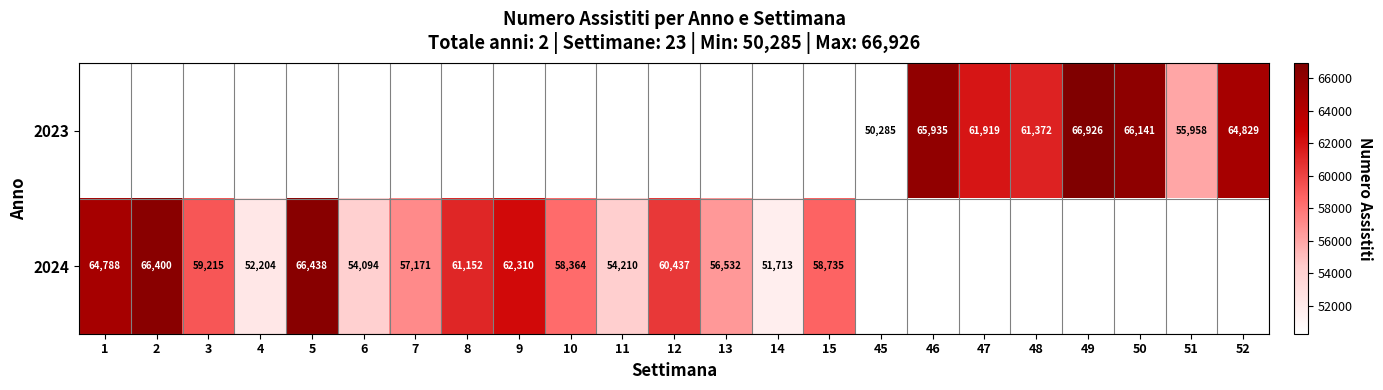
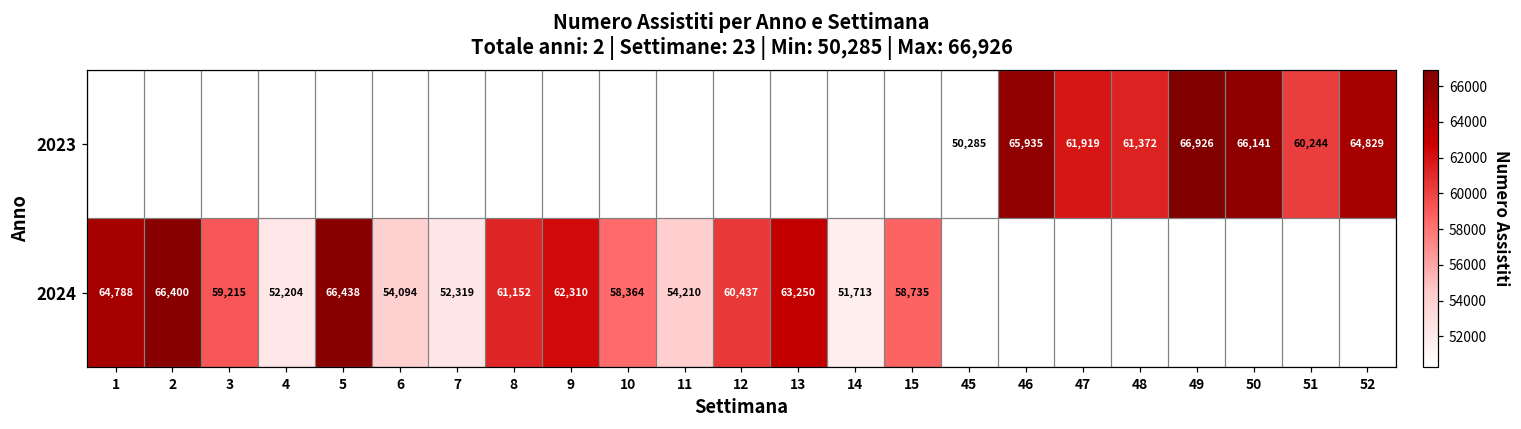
  {
    "2023": {
      "45": "50,285",
      "46": "65,935",
      "47": "61,919",
      "48": "61,372",
      "49": "66,926",
      "50": "66,141",
-     "51": "55,958",
+     "51": "60,244",
      "52": "64,829"
    },
    "2024": {
      "1": "64,788",
      "2": "66,400",
      "3": "59,215",
      "4": "52,204",
      "5": "66,438",
      "6": "54,094",
-     "7": "57,171",
+     "7": "52,319",
      "8": "61,152",
      "9": "62,310",
      "10": "58,364",
      "11": "54,210",
      "12": "60,437",
-     "13": "56,532",
+     "13": "63,250",
      "14": "51,713",
      "15": "58,735"
    }
  }
